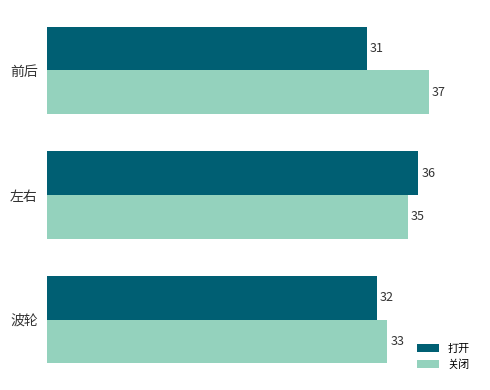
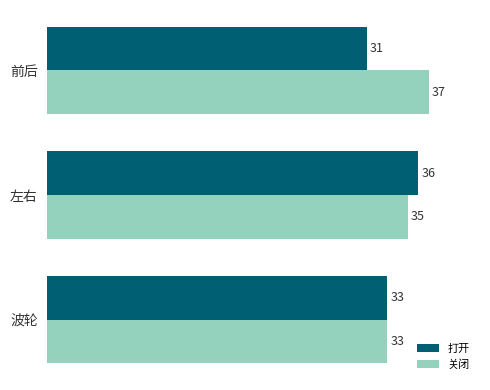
  {
    "打开": {
      "前后": 31,
      "左右": 36,
-     "波轮": 32
+     "波轮": 33
    },
    "关闭": {
      "前后": 37,
      "左右": 35,
      "波轮": 33
    }
  }
